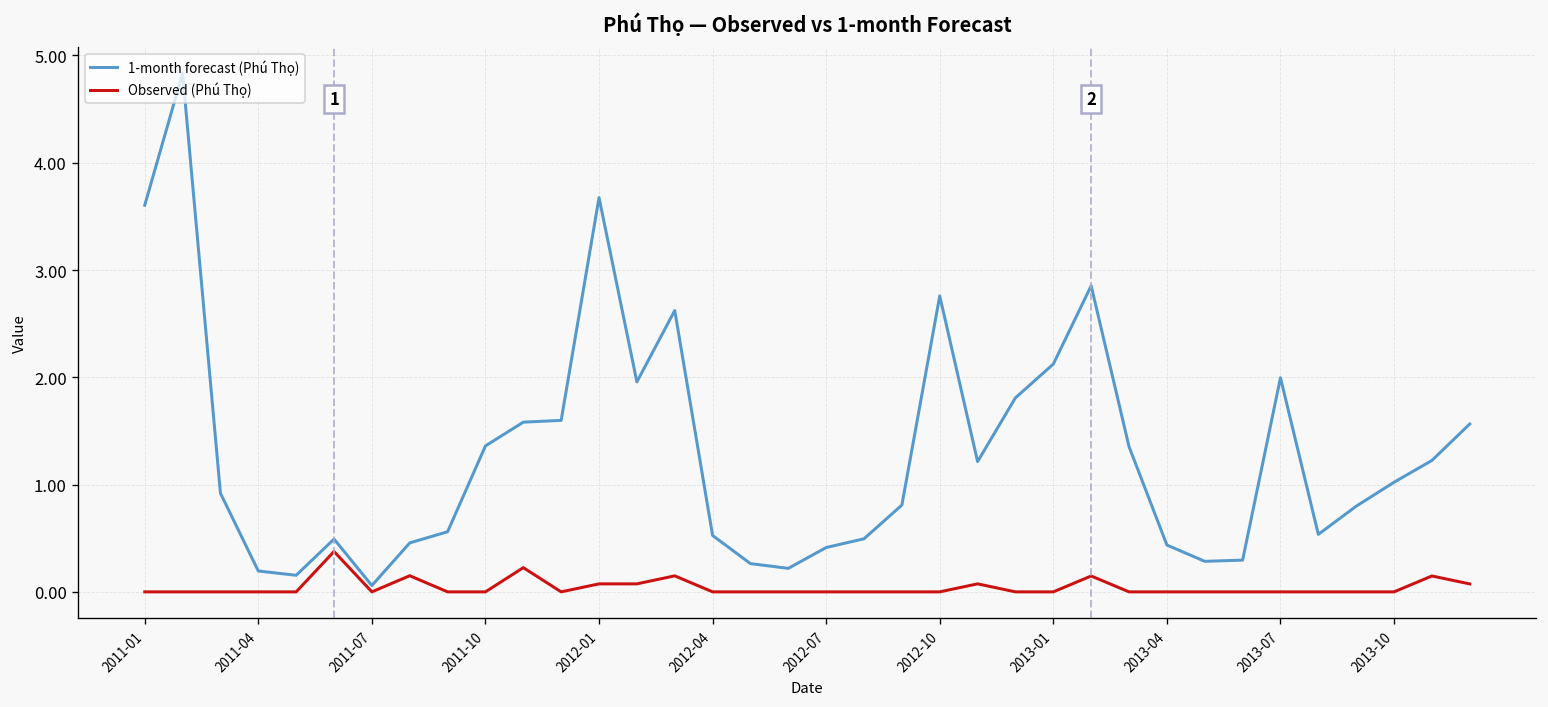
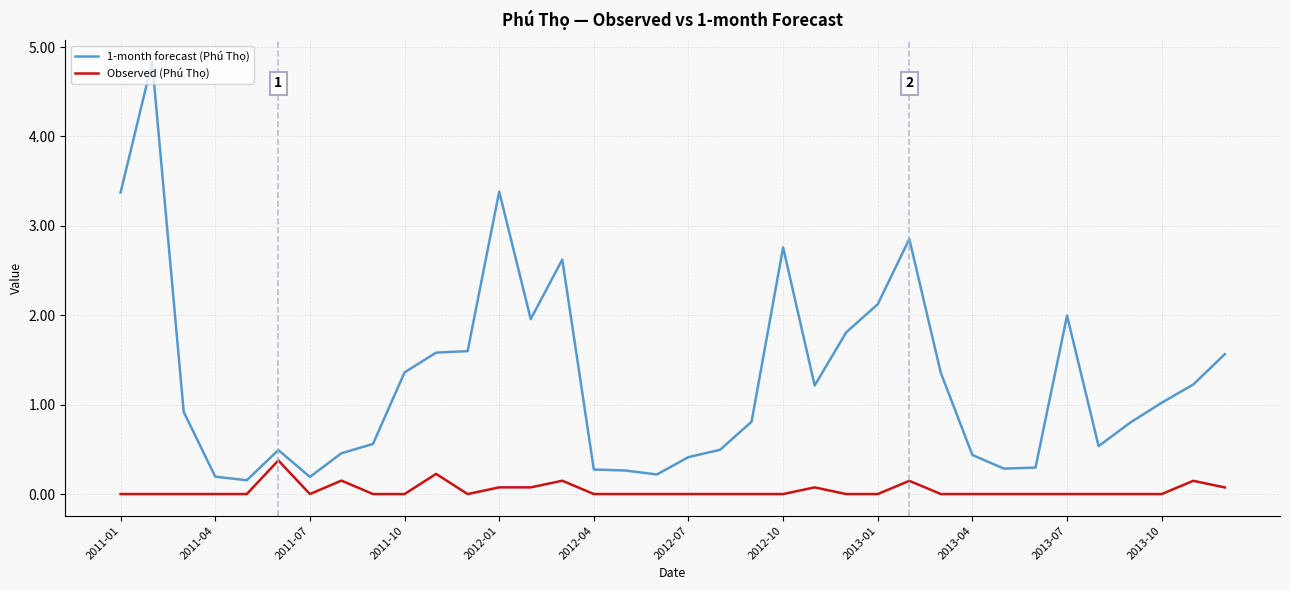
  {
    "1-month forecast (Phú Thọ)": {
-     "2011-01": 3.6,
+     "2011-01": 3.4,
      "2011-04": 0.2,
-     "2011-07": 0.1,
+     "2011-07": 0.2,
      "2011-10": 1.4,
-     "2012-01": 3.7,
-     "2012-04": 0.5,
+     "2012-01": 3.4,
+     "2012-04": 0.3,
      "2012-07": 0.4,
      "2012-10": 2.8,
      "2013-01": 2.1,
      "2013-04": 0.4,
      "2013-07": 2.0,
      "2013-10": 1.0
    },
    "Observed (Phú Thọ)": {
      "2011-01": 0.0,
      "2011-04": 0.0,
      "2011-07": 0.0,
      "2011-10": 0.0,
      "2012-01": 0.1,
      "2012-04": 0.0,
      "2012-07": 0.0,
      "2012-10": 0.0,
      "2013-01": 0.0,
      "2013-04": 0.0,
      "2013-07": 0.0,
      "2013-10": 0.0
    }
  }
